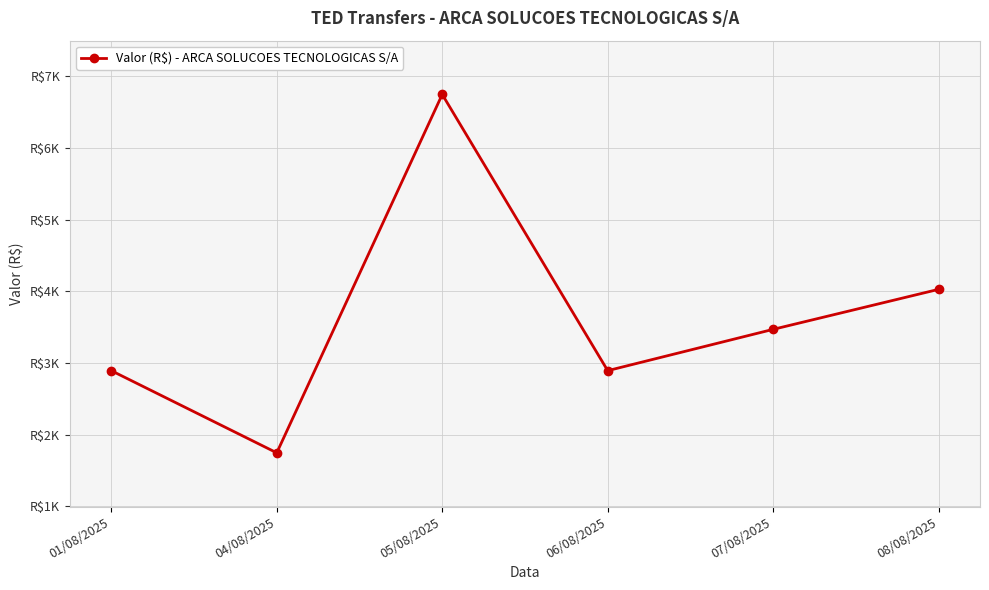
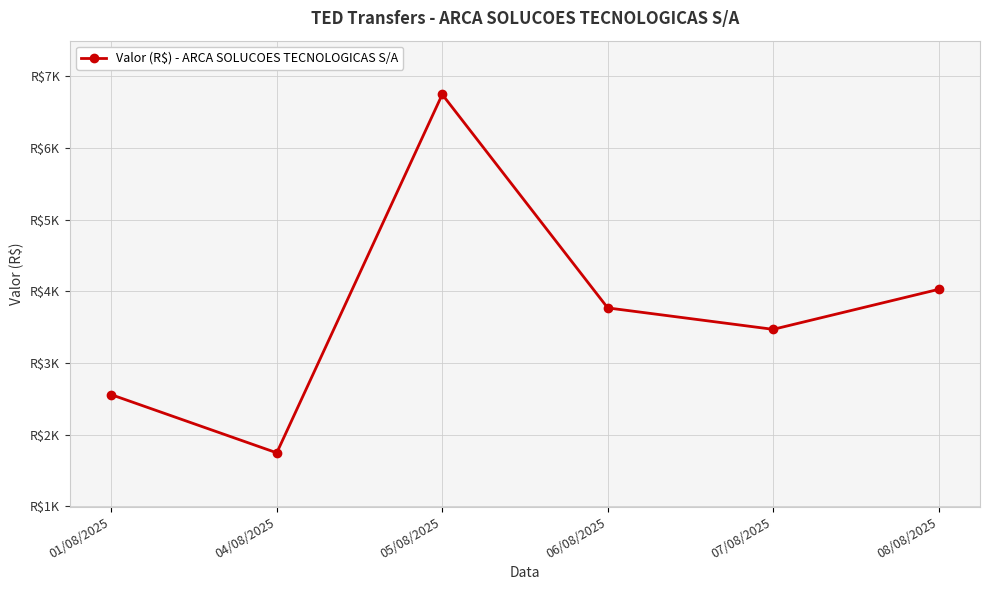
  {
-   "01/08/2025": "R$2900",
+   "01/08/2025": "R$2600",
    "04/08/2025": "R$1700",
    "05/08/2025": "R$6700",
-   "06/08/2025": "R$2900",
+   "06/08/2025": "R$3800",
    "07/08/2025": "R$3500",
    "08/08/2025": "R$4000"
  }
